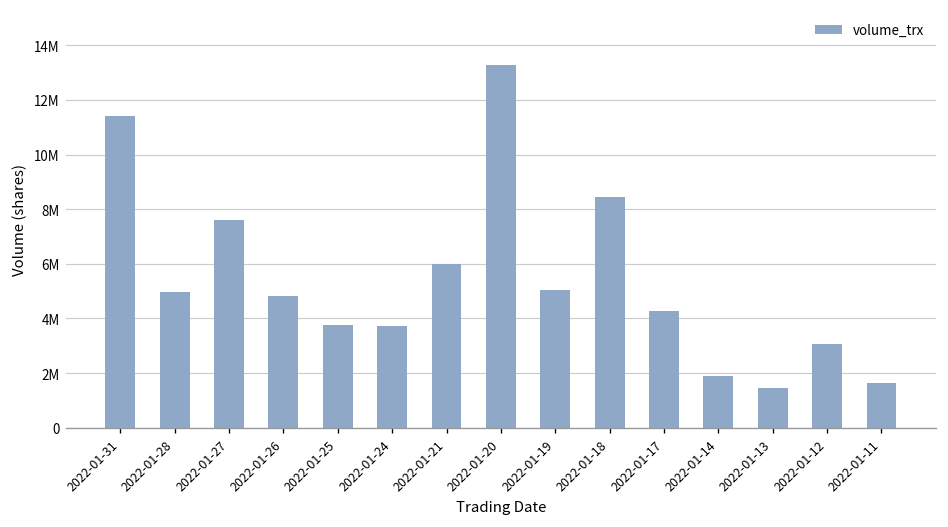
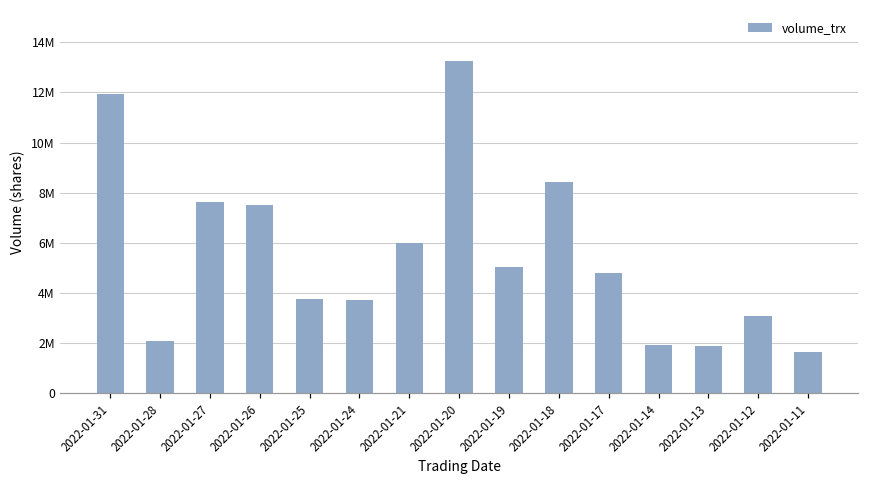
  {
-   "2022-01-31": 11400000,
-   "2022-01-28": 5000000,
+   "2022-01-31": 12000000,
+   "2022-01-28": 2100000,
    "2022-01-27": 7600000,
-   "2022-01-26": 4800000,
+   "2022-01-26": 7500000,
    "2022-01-25": 3800000,
    "2022-01-24": 3700000,
    "2022-01-21": 6000000,
    "2022-01-20": 13300000,
    "2022-01-19": 5000000,
    "2022-01-18": 8400000,
-   "2022-01-17": 4300000,
+   "2022-01-17": 4800000,
    "2022-01-14": 1900000,
-   "2022-01-13": 1400000,
+   "2022-01-13": 1900000,
    "2022-01-12": 3100000,
    "2022-01-11": 1600000
  }
